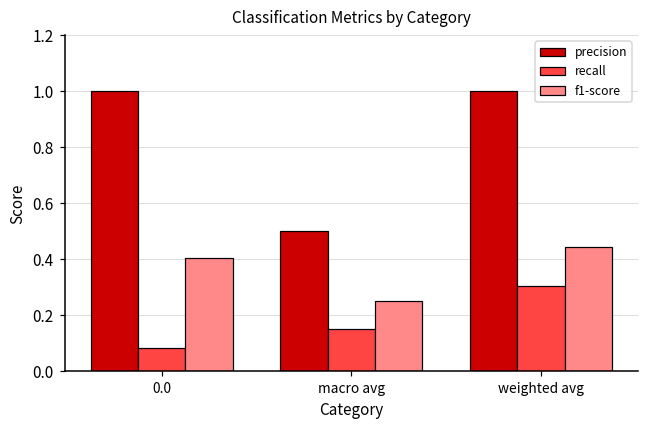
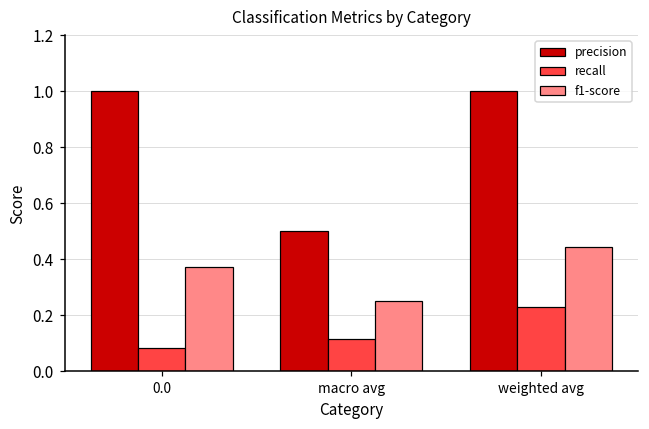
  {
    "precision": {
      "0.0": 1.00,
      "macro avg": 0.50,
      "weighted avg": 1.00
    },
    "recall": {
      "0.0": 0.08,
-     "macro avg": 0.15,
-     "weighted avg": 0.31
+     "macro avg": 0.11,
+     "weighted avg": 0.23
    },
    "f1-score": {
-     "0.0": 0.40,
+     "0.0": 0.37,
      "macro avg": 0.25,
      "weighted avg": 0.44
    }
  }
